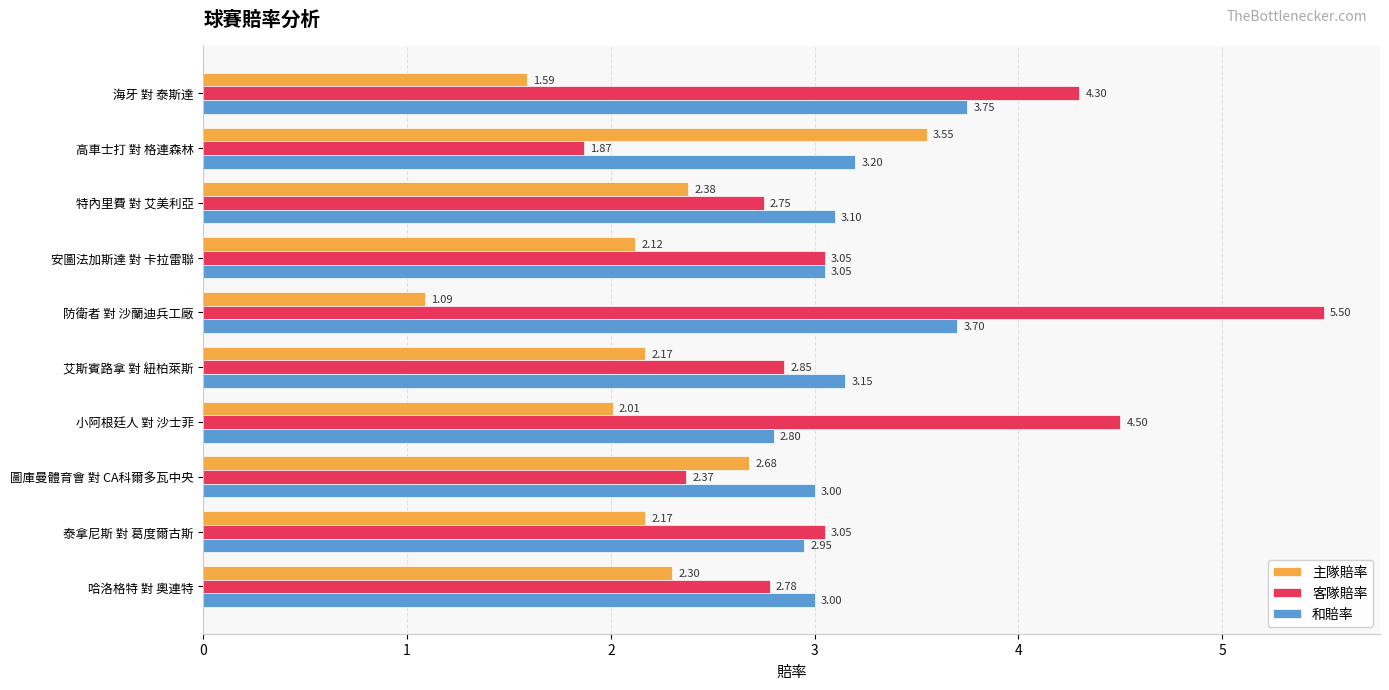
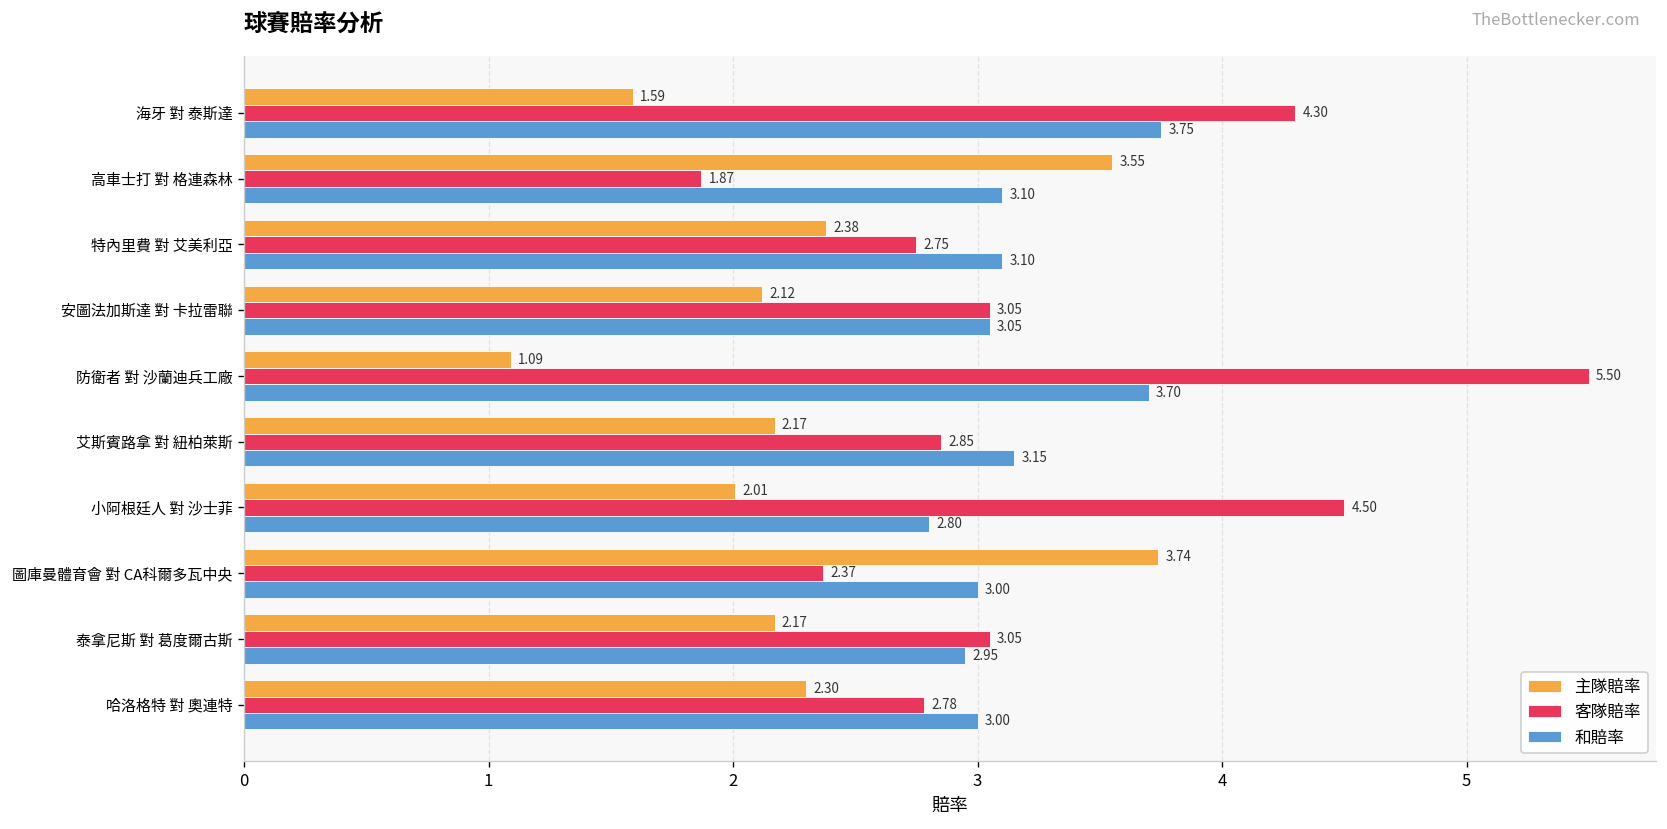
  {
    "主隊賠率": {
      "海牙 對 泰斯達": 1.59,
      "高車士打 對 格連森林": 3.55,
      "特內里費 對 艾美利亞": 2.38,
      "安圖法加斯達 對 卡拉雷聯": 2.12,
      "防衛者 對 沙蘭迪兵工廠": 1.09,
      "艾斯賓路拿 對 紐柏萊斯": 2.17,
      "小阿根廷人 對 沙士菲": 2.01,
-     "圖庫曼體育會 對 CA科爾多瓦中央": 2.68,
+     "圖庫曼體育會 對 CA科爾多瓦中央": 3.74,
      "泰拿尼斯 對 葛度爾古斯": 2.17,
      "哈洛格特 對 奧連特": 2.30
    },
    "客隊賠率": {
      "海牙 對 泰斯達": 4.30,
      "高車士打 對 格連森林": 1.87,
      "特內里費 對 艾美利亞": 2.75,
      "安圖法加斯達 對 卡拉雷聯": 3.05,
      "防衛者 對 沙蘭迪兵工廠": 5.50,
      "艾斯賓路拿 對 紐柏萊斯": 2.85,
      "小阿根廷人 對 沙士菲": 4.50,
      "圖庫曼體育會 對 CA科爾多瓦中央": 2.37,
      "泰拿尼斯 對 葛度爾古斯": 3.05,
      "哈洛格特 對 奧連特": 2.78
    },
    "和賠率": {
      "海牙 對 泰斯達": 3.75,
-     "高車士打 對 格連森林": 3.20,
+     "高車士打 對 格連森林": 3.10,
      "特內里費 對 艾美利亞": 3.10,
      "安圖法加斯達 對 卡拉雷聯": 3.05,
      "防衛者 對 沙蘭迪兵工廠": 3.70,
      "艾斯賓路拿 對 紐柏萊斯": 3.15,
      "小阿根廷人 對 沙士菲": 2.80,
      "圖庫曼體育會 對 CA科爾多瓦中央": 3.00,
      "泰拿尼斯 對 葛度爾古斯": 2.95,
      "哈洛格特 對 奧連特": 3.00
    }
  }
